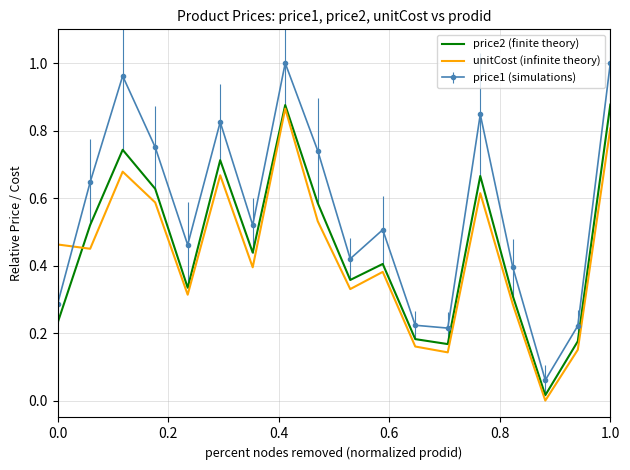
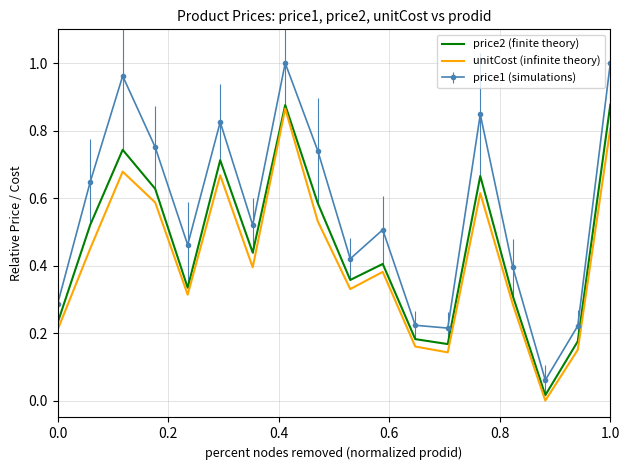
  {
    "price2 (finite theory)": {
      "0.0": 0.23,
      "1.0": 0.88
    },
    "unitCost (infinite theory)": {
-     "0.0": 0.46,
+     "0.0": 0.21,
      "1.0": 0.81
    }
  }
